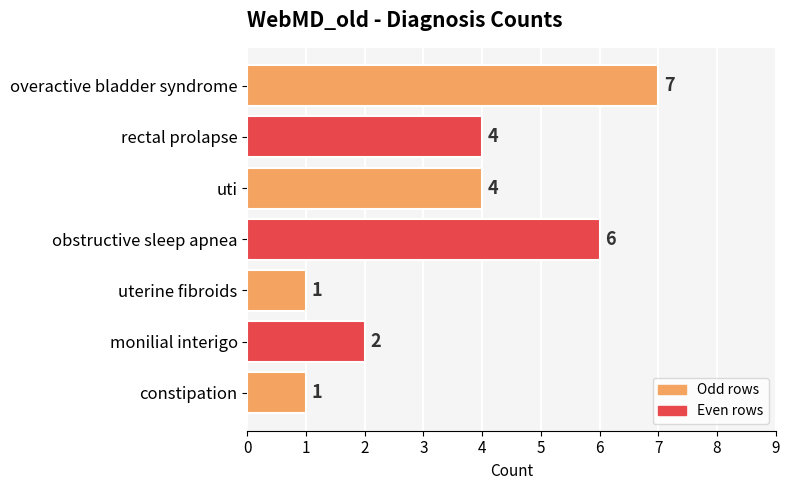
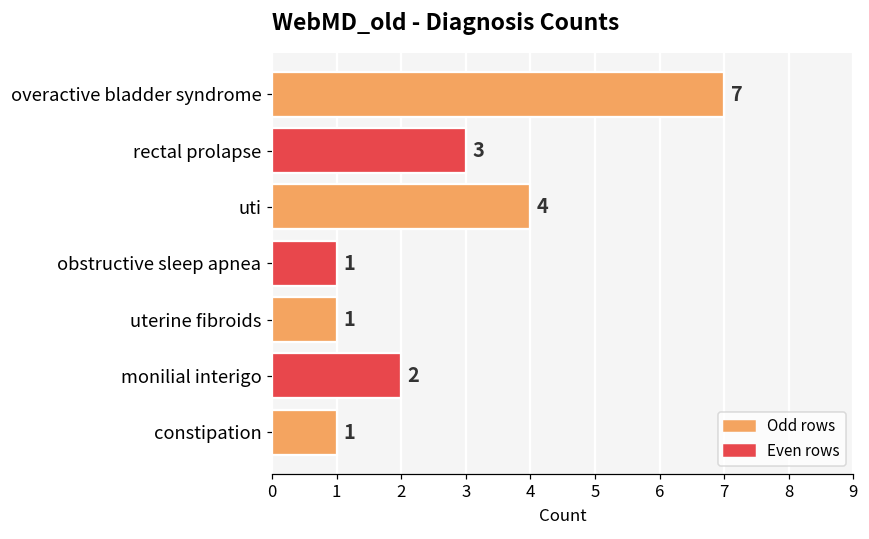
  {
    "overactive bladder syndrome": 7,
-   "rectal prolapse": 4,
+   "rectal prolapse": 3,
    "uti": 4,
-   "obstructive sleep apnea": 6,
+   "obstructive sleep apnea": 1,
    "uterine fibroids": 1,
    "monilial interigo": 2,
    "constipation": 1
  }
